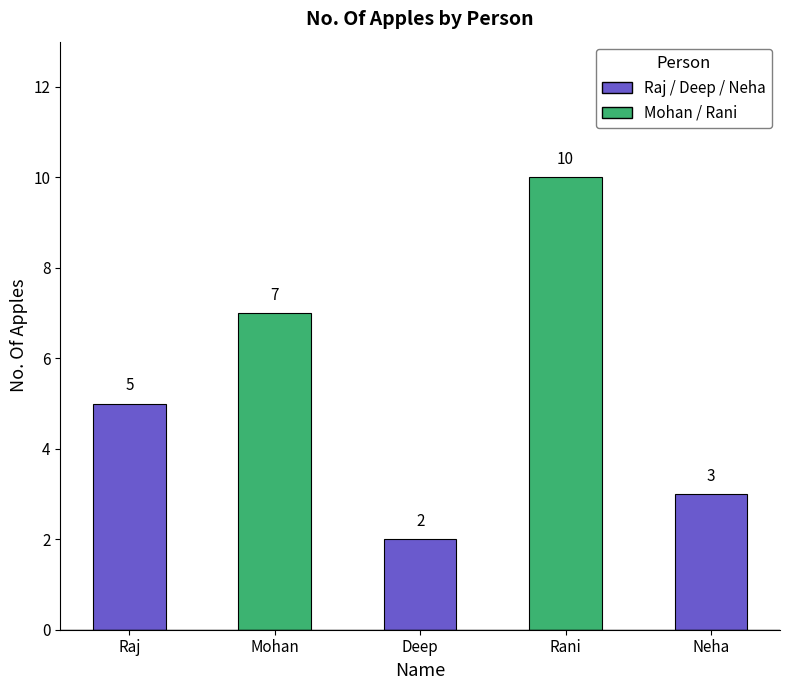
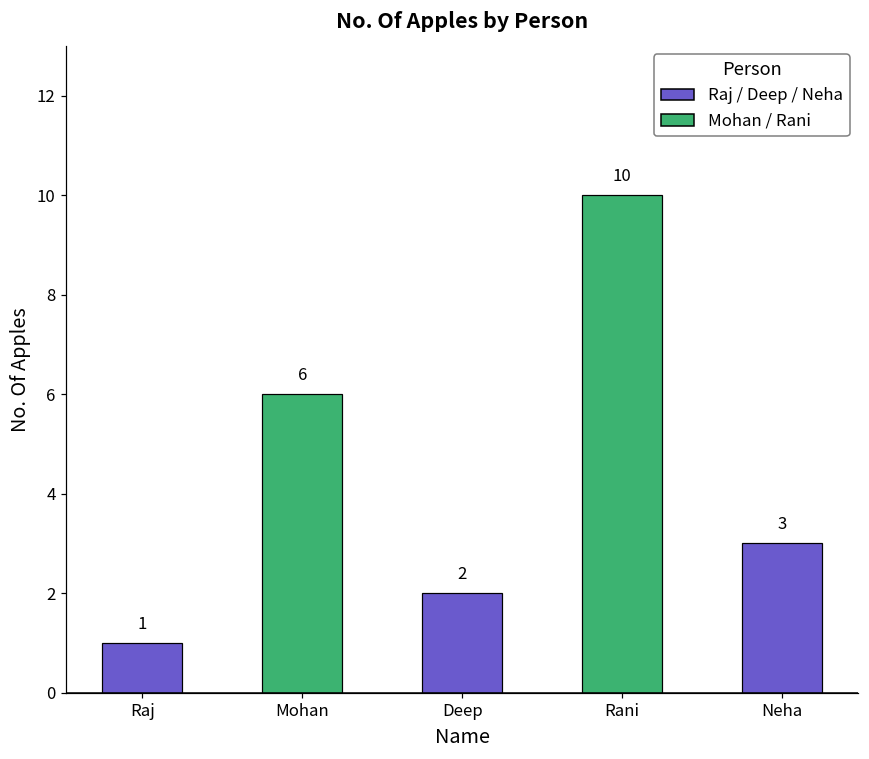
  {
-   "Raj": 5,
-   "Mohan": 7,
+   "Raj": 1,
+   "Mohan": 6,
    "Deep": 2,
    "Rani": 10,
    "Neha": 3
  }
